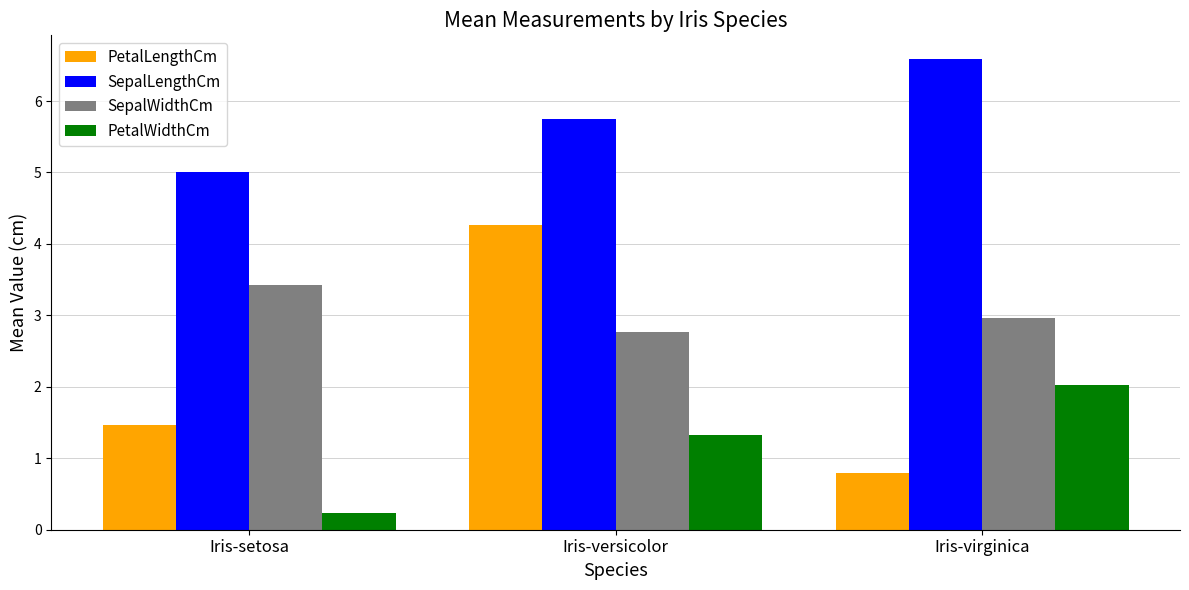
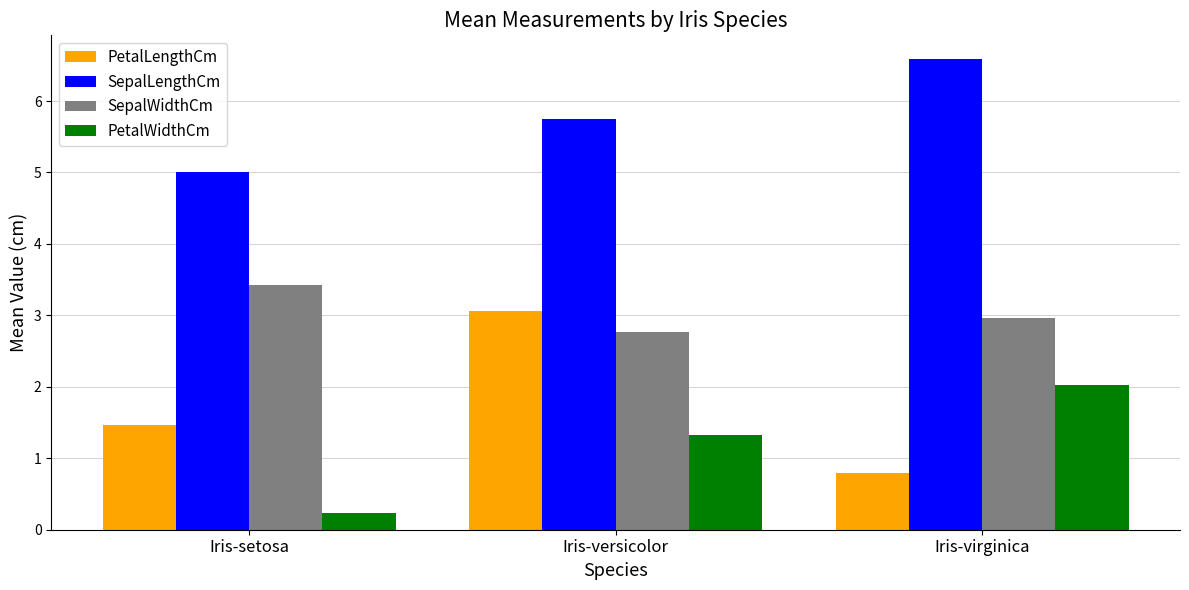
  {
    "PetalLengthCm": {
      "Iris-setosa": 1.5,
-     "Iris-versicolor": 4.3,
+     "Iris-versicolor": 3.1,
      "Iris-virginica": 0.8
    },
    "SepalLengthCm": {
      "Iris-setosa": 5.0,
      "Iris-versicolor": 5.8,
      "Iris-virginica": 6.6
    },
    "SepalWidthCm": {
      "Iris-setosa": 3.4,
      "Iris-versicolor": 2.8,
      "Iris-virginica": 3.0
    },
    "PetalWidthCm": {
      "Iris-setosa": 0.2,
      "Iris-versicolor": 1.3,
      "Iris-virginica": 2.0
    }
  }
